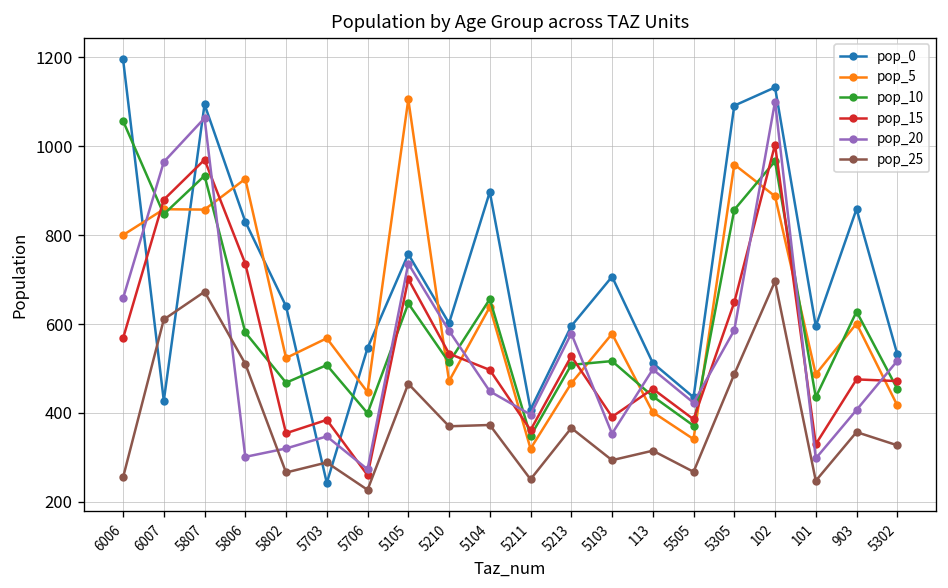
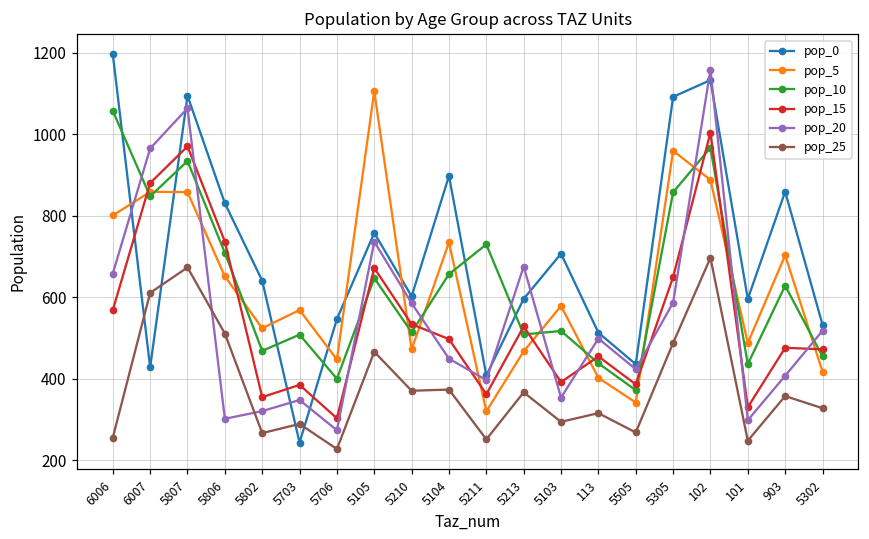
  {
    "pop_0": {
      "6006": 1200,
      "6007": 430,
      "5807": 1090,
      "5806": 830,
      "5802": 640,
      "5703": 240,
      "5706": 550,
      "5105": 760,
      "5210": 600,
      "5104": 900,
      "5211": 410,
      "5213": 600,
      "5103": 710,
      "113": 510,
      "5505": 440,
      "5305": 1090,
      "102": 1130,
      "101": 600,
      "903": 860,
      "5302": 530
    },
    "pop_5": {
      "6006": 800,
      "6007": 860,
      "5807": 860,
-     "5806": 930,
+     "5806": 650,
      "5802": 520,
      "5703": 570,
      "5706": 450,
      "5105": 1110,
      "5210": 470,
-     "5104": 640,
+     "5104": 730,
      "5211": 320,
      "5213": 470,
      "5103": 580,
      "113": 400,
      "5505": 340,
      "5305": 960,
      "102": 890,
      "101": 490,
-     "903": 600,
+     "903": 700,
      "5302": 420
    },
    "pop_10": {
      "6006": 1060,
      "6007": 850,
      "5807": 930,
-     "5806": 580,
+     "5806": 710,
      "5802": 470,
      "5703": 510,
      "5706": 400,
      "5105": 650,
      "5210": 510,
      "5104": 660,
-     "5211": 350,
+     "5211": 730,
      "5213": 510,
      "5103": 520,
      "113": 440,
      "5505": 370,
      "5305": 860,
      "102": 970,
      "101": 440,
      "903": 630,
      "5302": 450
    },
    "pop_15": {
      "6006": 570,
      "6007": 880,
      "5807": 970,
      "5806": 740,
      "5802": 350,
      "5703": 380,
-     "5706": 260,
-     "5105": 700,
+     "5706": 300,
+     "5105": 670,
      "5210": 530,
      "5104": 500,
      "5211": 360,
      "5213": 530,
      "5103": 390,
      "113": 450,
      "5505": 390,
      "5305": 650,
      "102": 1000,
      "101": 330,
      "903": 480,
      "5302": 470
    },
    "pop_20": {
      "6006": 660,
      "6007": 960,
      "5807": 1060,
      "5806": 300,
      "5802": 320,
      "5703": 350,
      "5706": 270,
      "5105": 740,
      "5210": 580,
      "5104": 450,
      "5211": 400,
-     "5213": 580,
+     "5213": 680,
      "5103": 350,
      "113": 500,
      "5505": 420,
      "5305": 590,
-     "102": 1100,
+     "102": 1160,
      "101": 300,
      "903": 410,
      "5302": 520
    },
    "pop_25": {
      "6006": 250,
      "6007": 610,
      "5807": 670,
      "5806": 510,
      "5802": 270,
      "5703": 290,
      "5706": 230,
      "5105": 470,
      "5210": 370,
      "5104": 370,
      "5211": 250,
      "5213": 370,
      "5103": 290,
      "113": 320,
      "5505": 270,
      "5305": 490,
      "102": 700,
      "101": 250,
      "903": 360,
      "5302": 330
    }
  }
